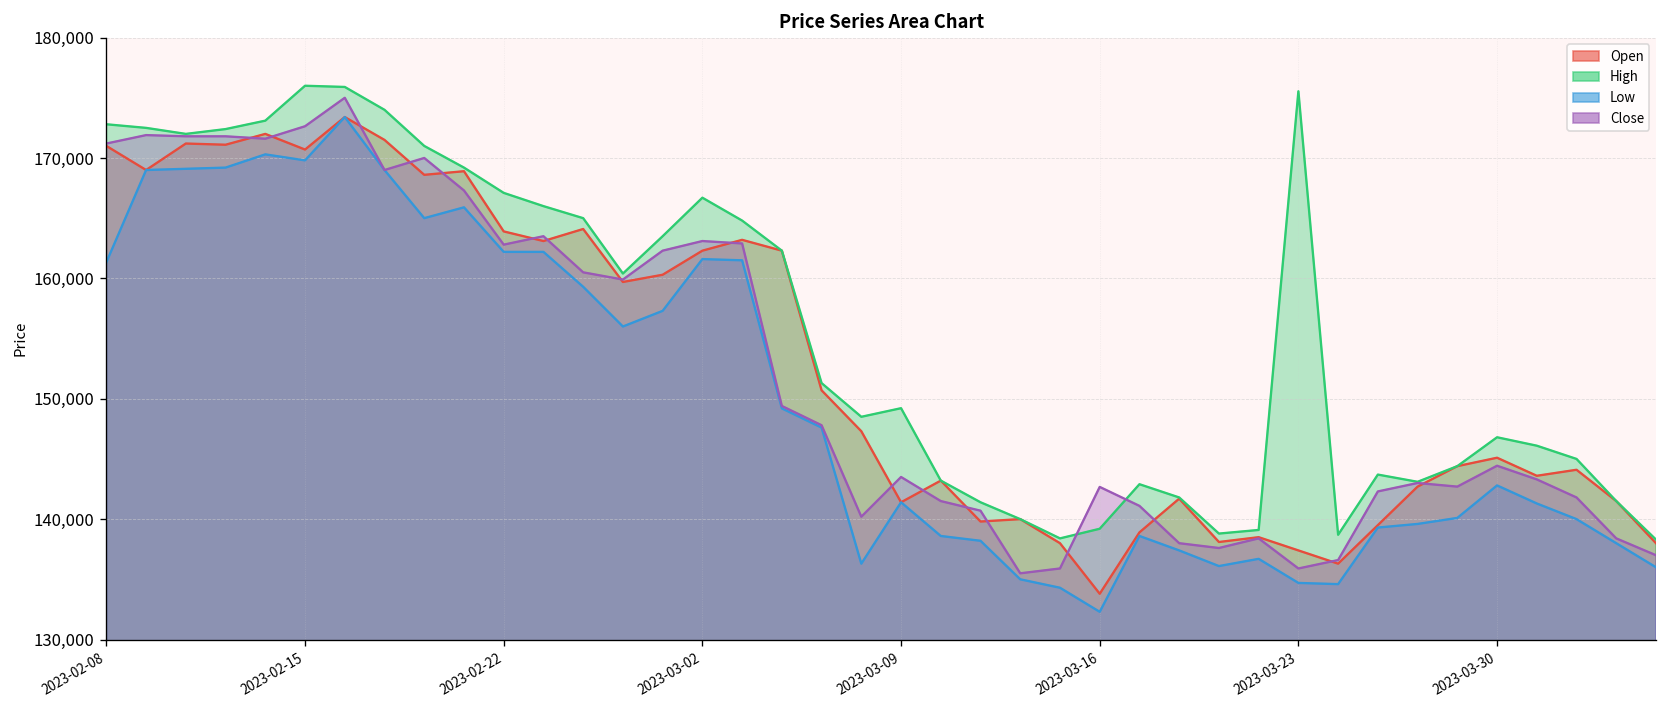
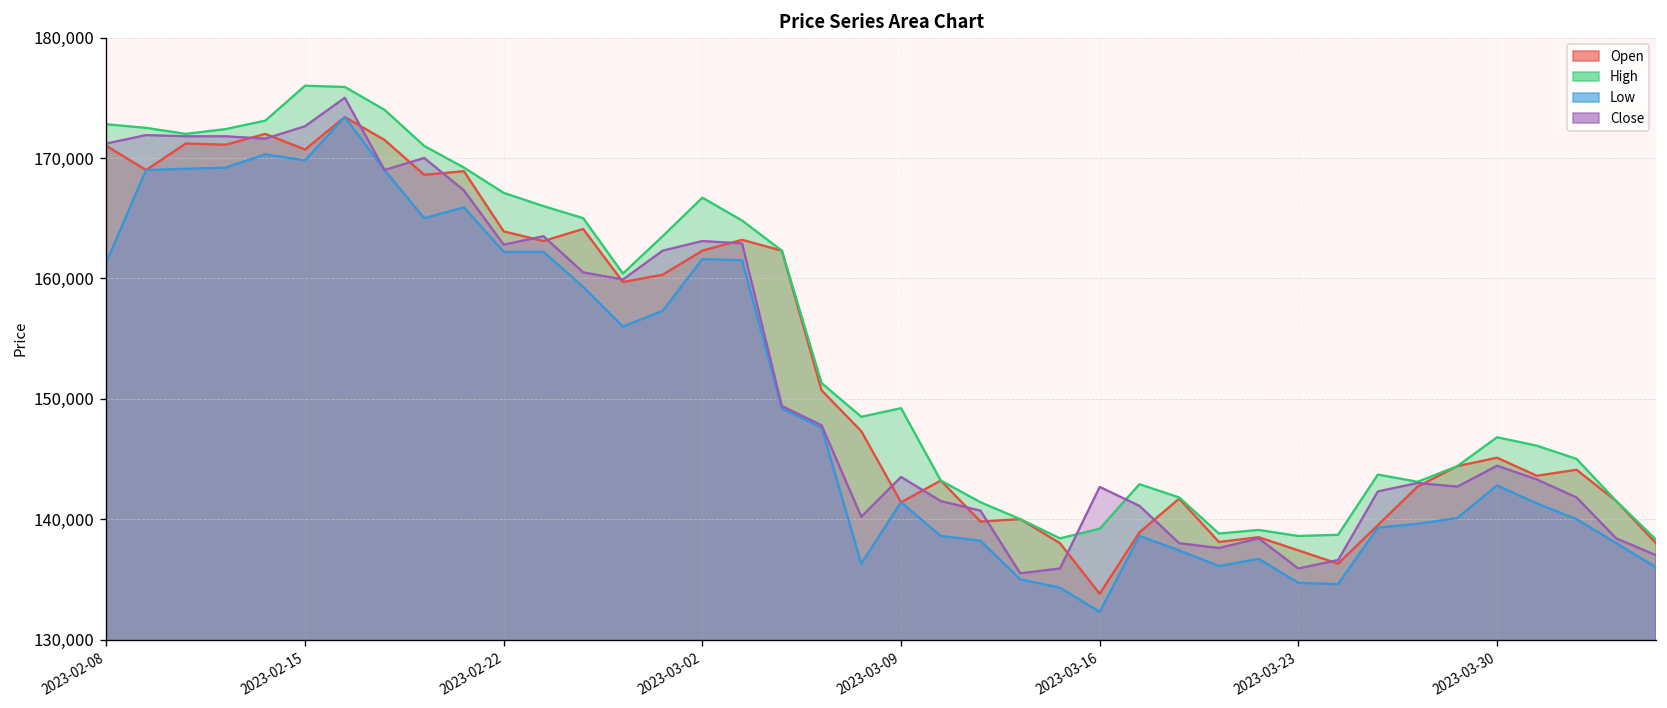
  {
    "Open": {
      "2023-02-15": "170,700",
      "2023-02-22": "163,900",
      "2023-03-02": "162,300",
      "2023-03-16": "133,800",
      "2023-03-23": "137,400",
      "2023-03-30": "145,100"
    },
    "High": {
      "2023-02-08": "172,800",
      "2023-02-15": "176,000",
      "2023-02-22": "167,100",
      "2023-03-02": "166,700",
      "2023-03-09": "149,200",
      "2023-03-16": "139,200",
-     "2023-03-23": "175,500",
+     "2023-03-23": "138,600",
      "2023-03-30": "146,800"
    },
    "Low": {
      "2023-02-08": "161,300",
      "2023-02-15": "169,800",
      "2023-02-22": "162,200",
      "2023-03-02": "161,600",
      "2023-03-16": "132,300",
      "2023-03-23": "134,700",
      "2023-03-30": "142,800"
    },
    "Close": {
      "2023-02-15": "172,600",
      "2023-02-22": "162,800",
      "2023-03-02": "163,100",
      "2023-03-09": "143,500",
      "2023-03-16": "142,700",
      "2023-03-23": "135,900",
      "2023-03-30": "144,400"
    }
  }
